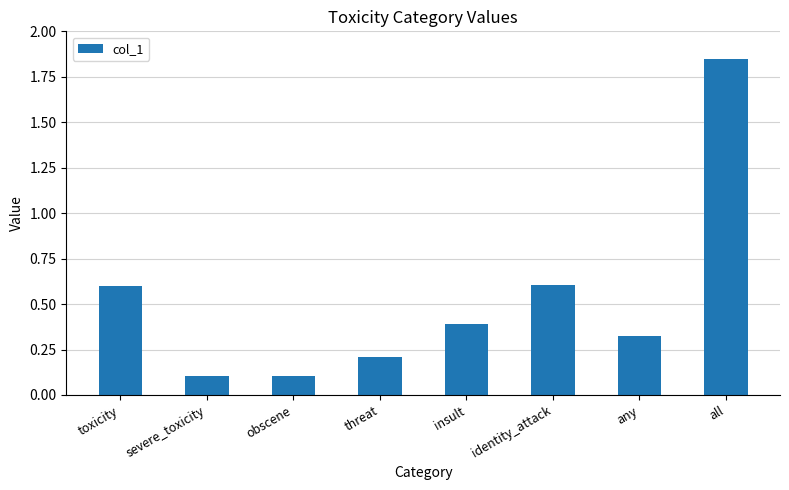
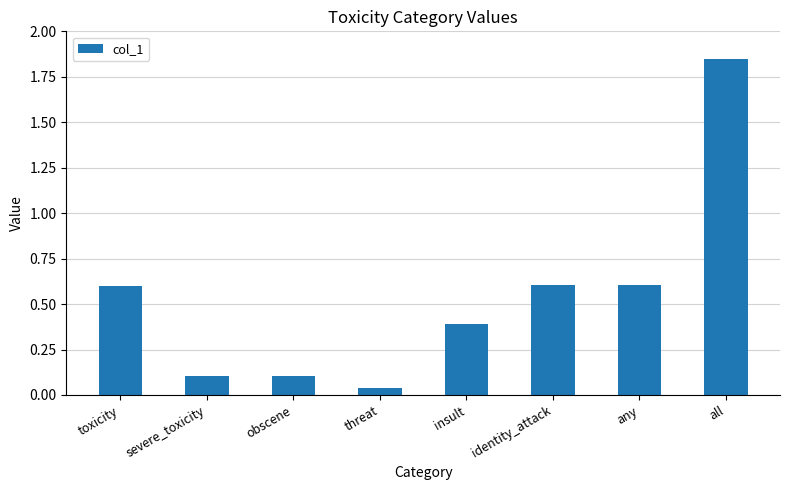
  {
    "toxicity": 0.60,
    "severe_toxicity": 0.10,
    "obscene": 0.10,
-   "threat": 0.21,
+   "threat": 0.04,
    "insult": 0.39,
    "identity_attack": 0.60,
-   "any": 0.33,
+   "any": 0.61,
    "all": 1.85
  }
